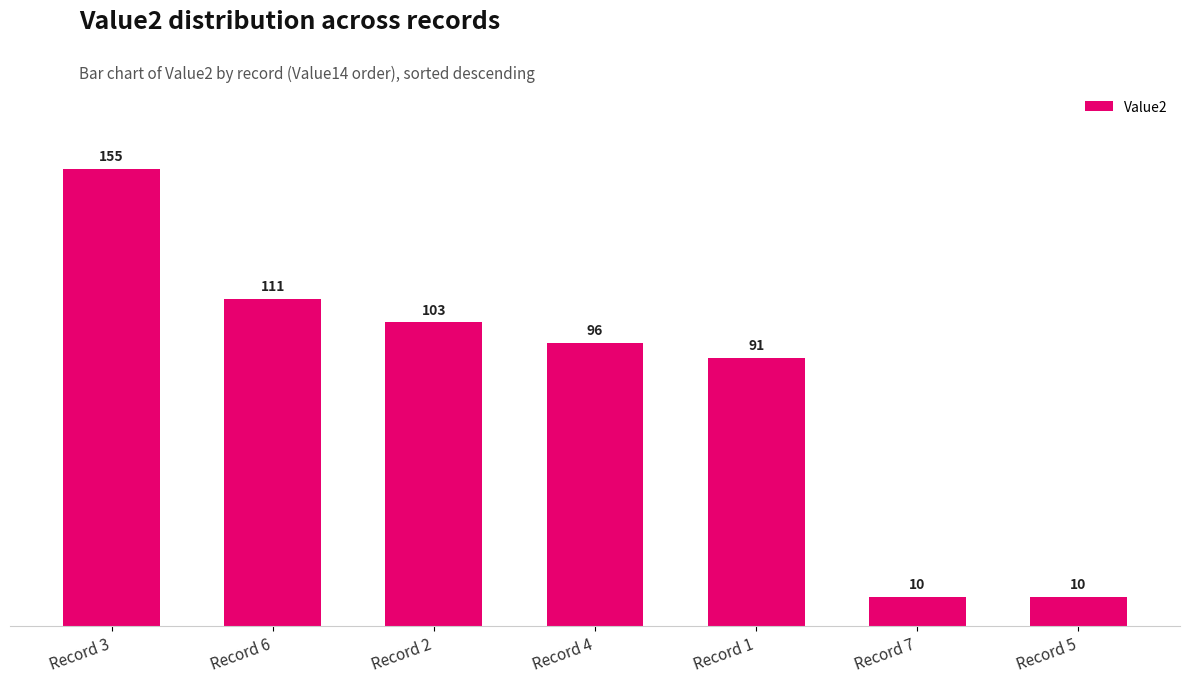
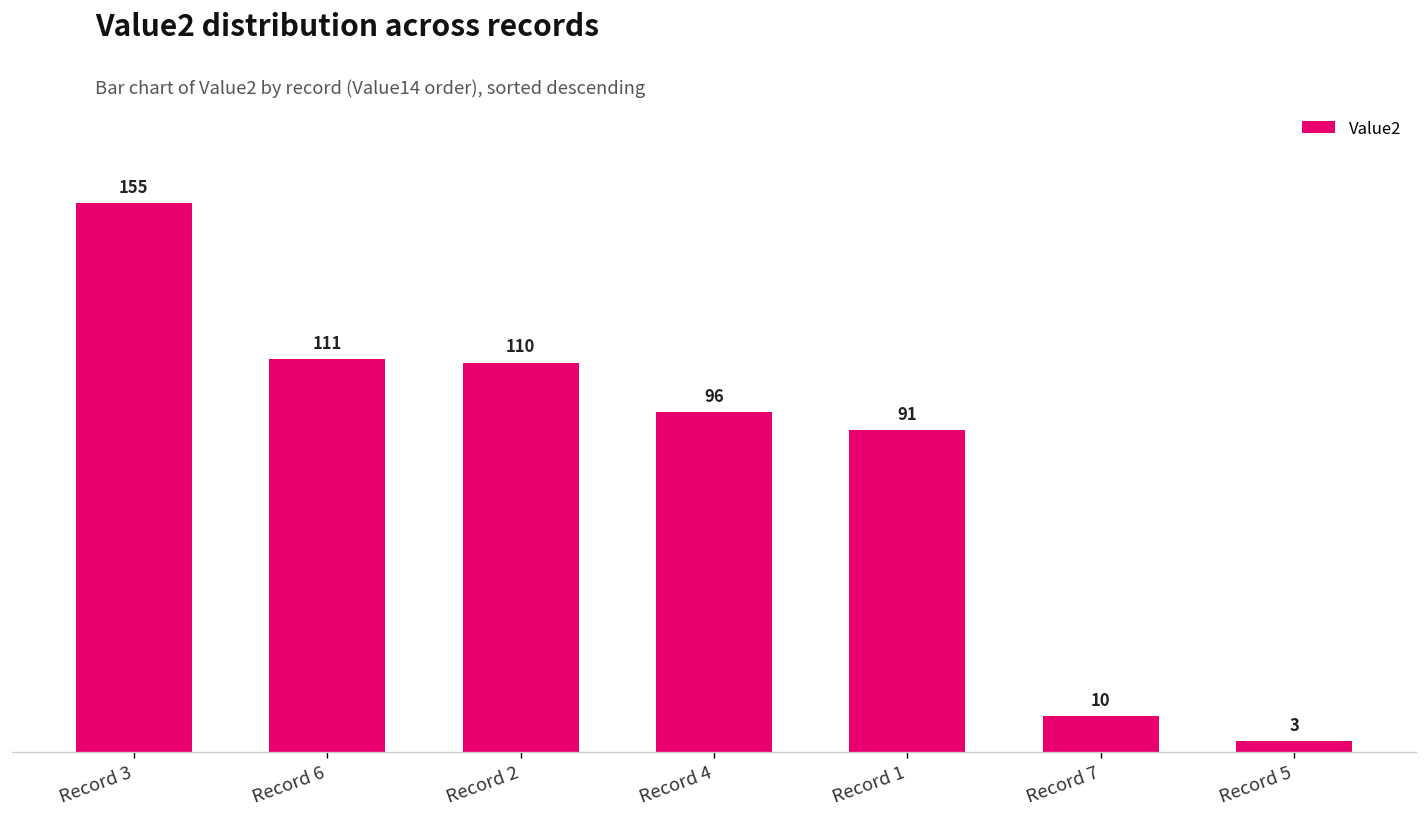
  {
    "Record 3": 155,
    "Record 6": 111,
-   "Record 2": 103,
+   "Record 2": 110,
    "Record 4": 96,
    "Record 1": 91,
    "Record 7": 10,
-   "Record 5": 10
+   "Record 5": 3
  }
